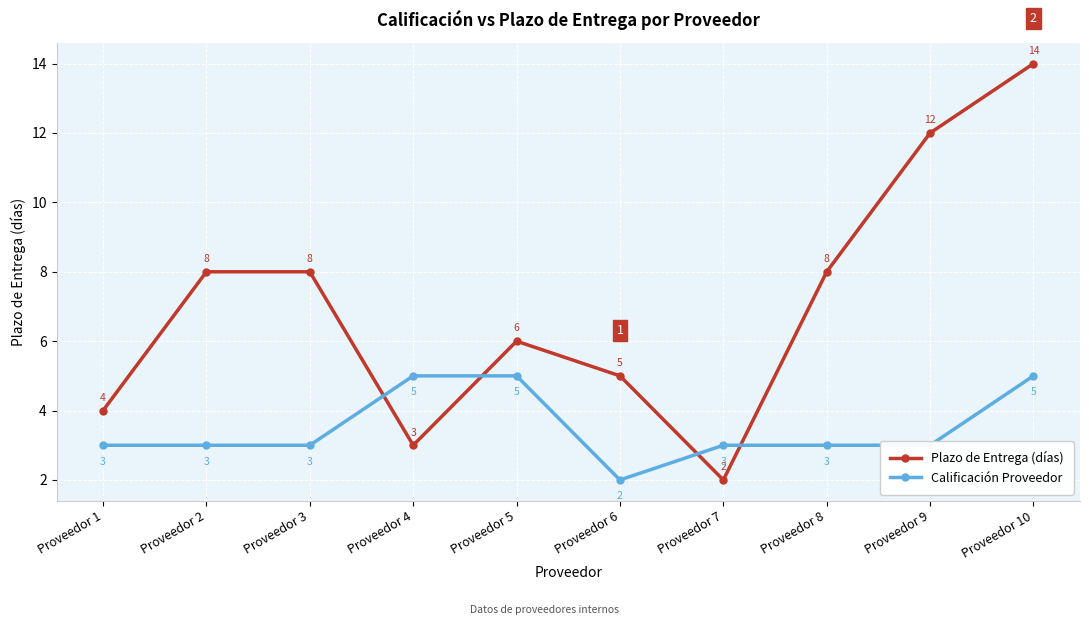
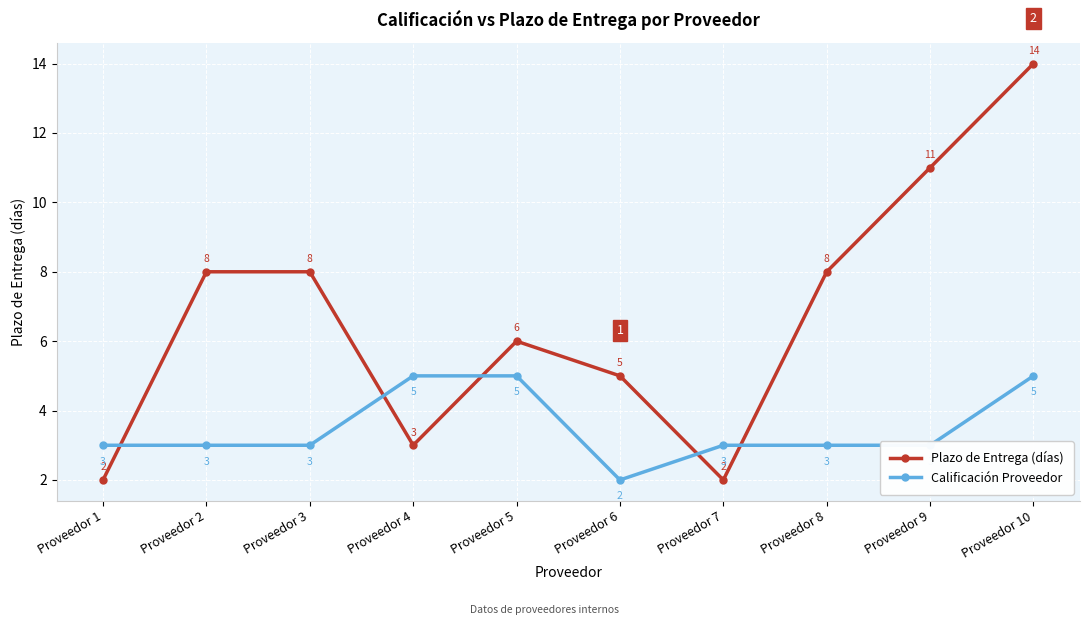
  {
    "Plazo de Entrega (días)": {
-     "Proveedor 1": 4,
+     "Proveedor 1": 2,
      "Proveedor 2": 8,
      "Proveedor 3": 8,
      "Proveedor 4": 3,
      "Proveedor 5": 6,
      "Proveedor 6": 5,
      "Proveedor 8": 8,
-     "Proveedor 9": 12,
+     "Proveedor 9": 11,
      "Proveedor 10": 14
    },
    "Calificación Proveedor": {
      "Proveedor 1": 3,
      "Proveedor 2": 3,
      "Proveedor 3": 3,
      "Proveedor 4": 5,
      "Proveedor 5": 5,
      "Proveedor 6": 2,
      "Proveedor 8": 3,
      "Proveedor 10": 5
    }
  }
